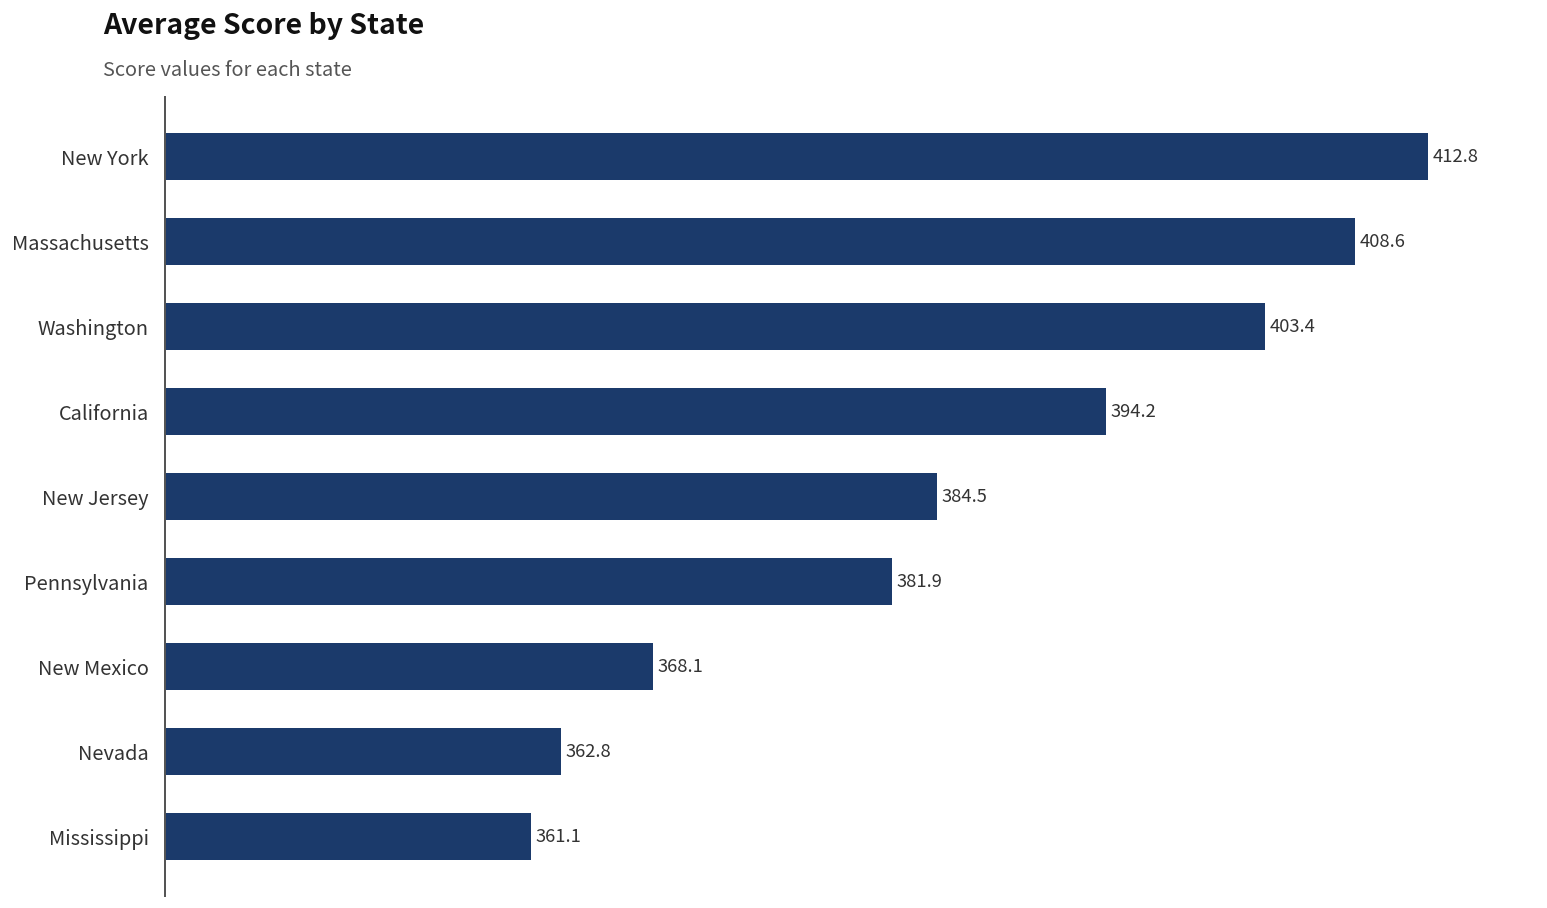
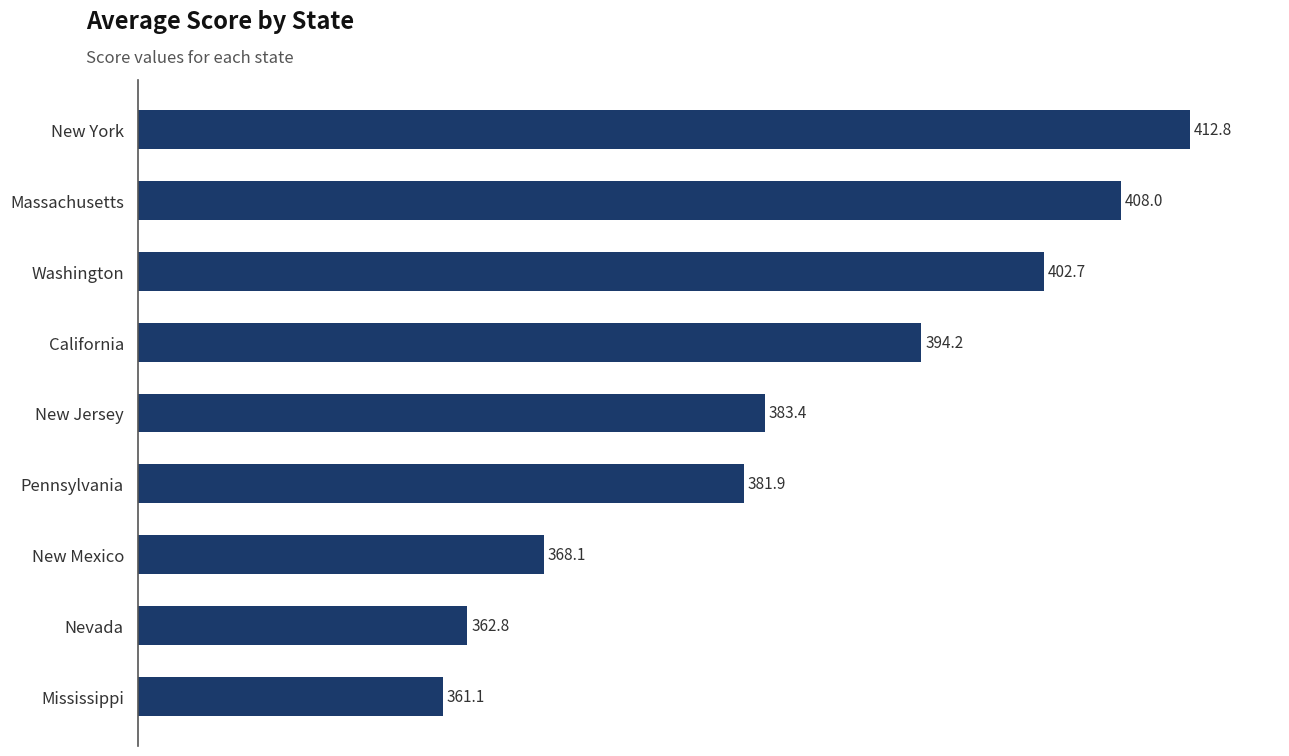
  {
    "New York": 412.8,
-   "Massachusetts": 408.6,
-   "Washington": 403.4,
+   "Massachusetts": 408.0,
+   "Washington": 402.7,
    "California": 394.2,
-   "New Jersey": 384.5,
+   "New Jersey": 383.4,
    "Pennsylvania": 381.9,
    "New Mexico": 368.1,
    "Nevada": 362.8,
    "Mississippi": 361.1
  }
